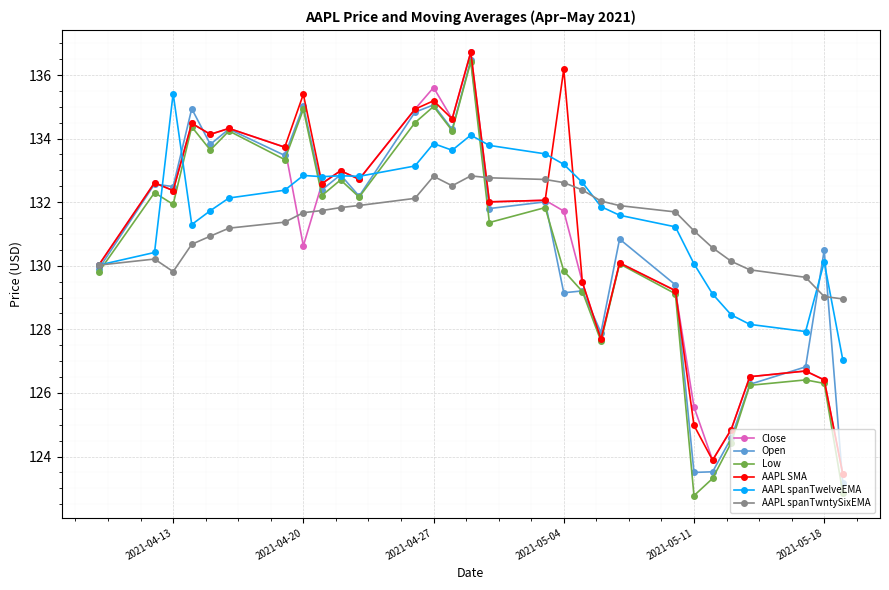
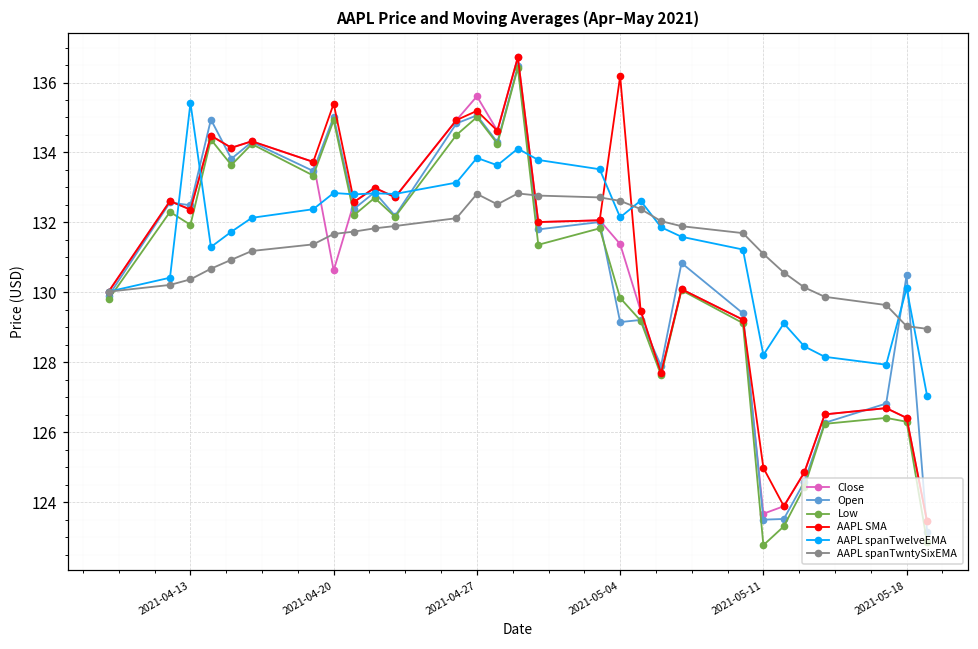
  {
    "Close": {
      "2021-04-20": 130.6,
      "2021-04-27": 135.6,
-     "2021-05-04": 131.7,
-     "2021-05-11": 125.6
+     "2021-05-04": 131.4,
+     "2021-05-11": 123.7
    },
    "Open": {
      "2021-04-13": 132.5,
      "2021-04-20": 135.0,
      "2021-05-04": 129.2,
      "2021-05-11": 123.5,
      "2021-05-18": 130.5
    },
    "Low": {
      "2021-04-13": 131.9,
      "2021-04-20": 134.9,
      "2021-05-04": 129.8,
      "2021-05-11": 122.8,
      "2021-05-18": 126.3
    },
    "AAPL SMA": {
      "2021-04-20": 135.4,
      "2021-04-27": 135.2,
      "2021-05-04": 136.2,
      "2021-05-11": 125.0
    },
    "AAPL spanTwelveEMA": {
      "2021-04-13": 135.4,
      "2021-04-20": 132.8,
      "2021-04-27": 133.8,
-     "2021-05-04": 133.2,
-     "2021-05-11": 130.1,
+     "2021-05-04": 132.1,
+     "2021-05-11": 128.2,
      "2021-05-18": 130.1
    },
    "AAPL spanTwntySixEMA": {
-     "2021-04-13": 129.8,
+     "2021-04-13": 130.4,
      "2021-04-20": 131.7,
      "2021-04-27": 132.8,
      "2021-05-04": 132.6,
      "2021-05-11": 131.1,
      "2021-05-18": 129.0
    }
  }
